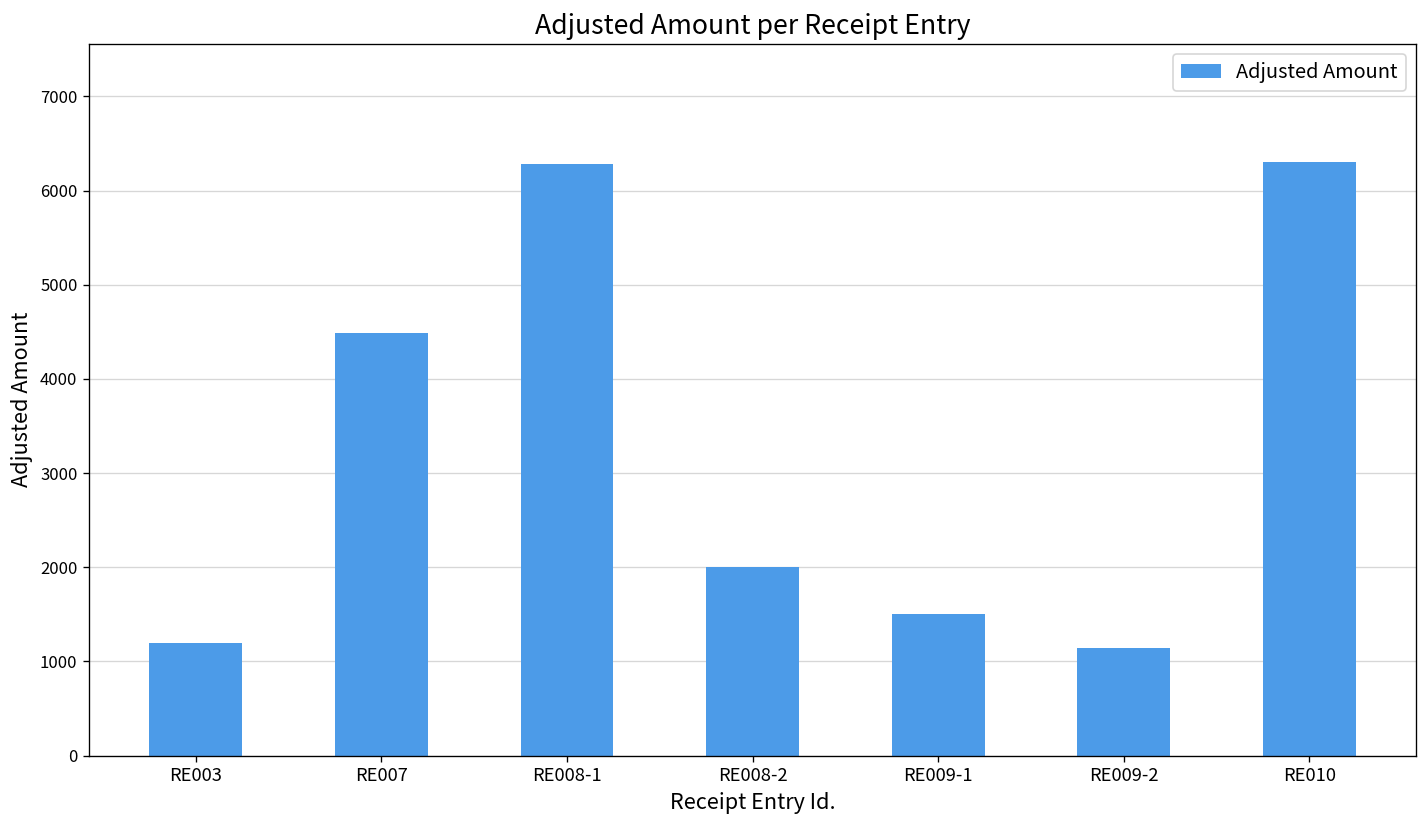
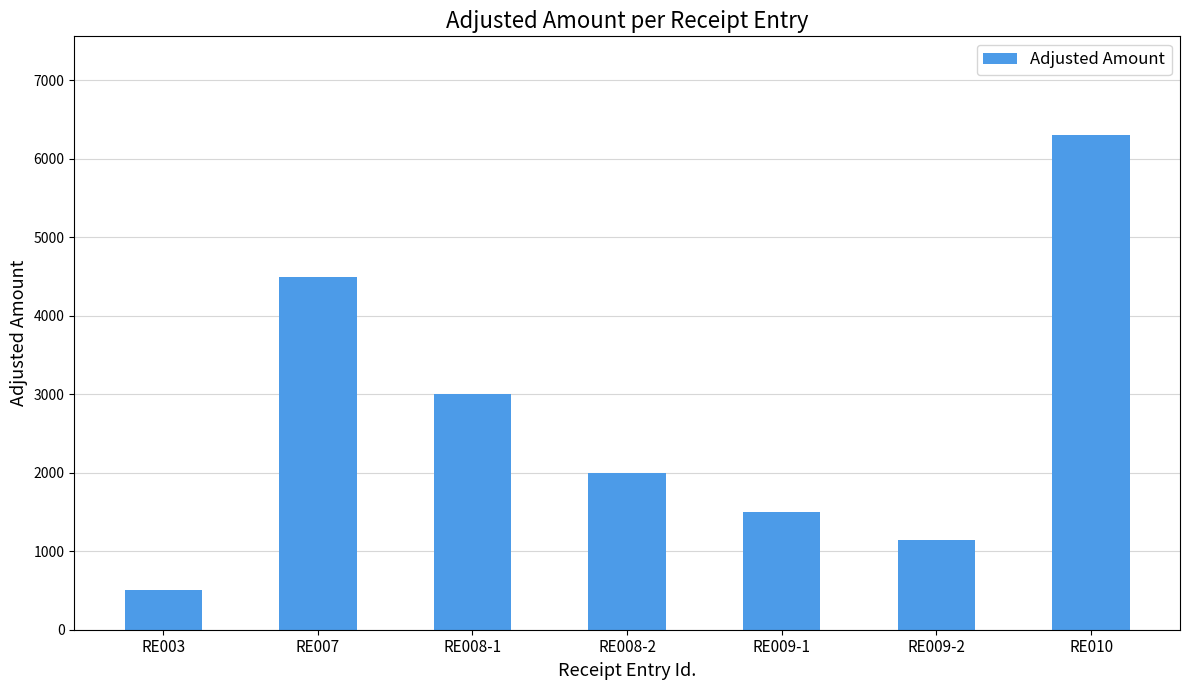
  {
-   "RE003": 1200,
+   "RE003": 500,
    "RE007": 4500,
-   "RE008-1": 6300,
+   "RE008-1": 3000,
    "RE008-2": 2000,
    "RE009-1": 1500,
    "RE009-2": 1100,
    "RE010": 6300
  }
